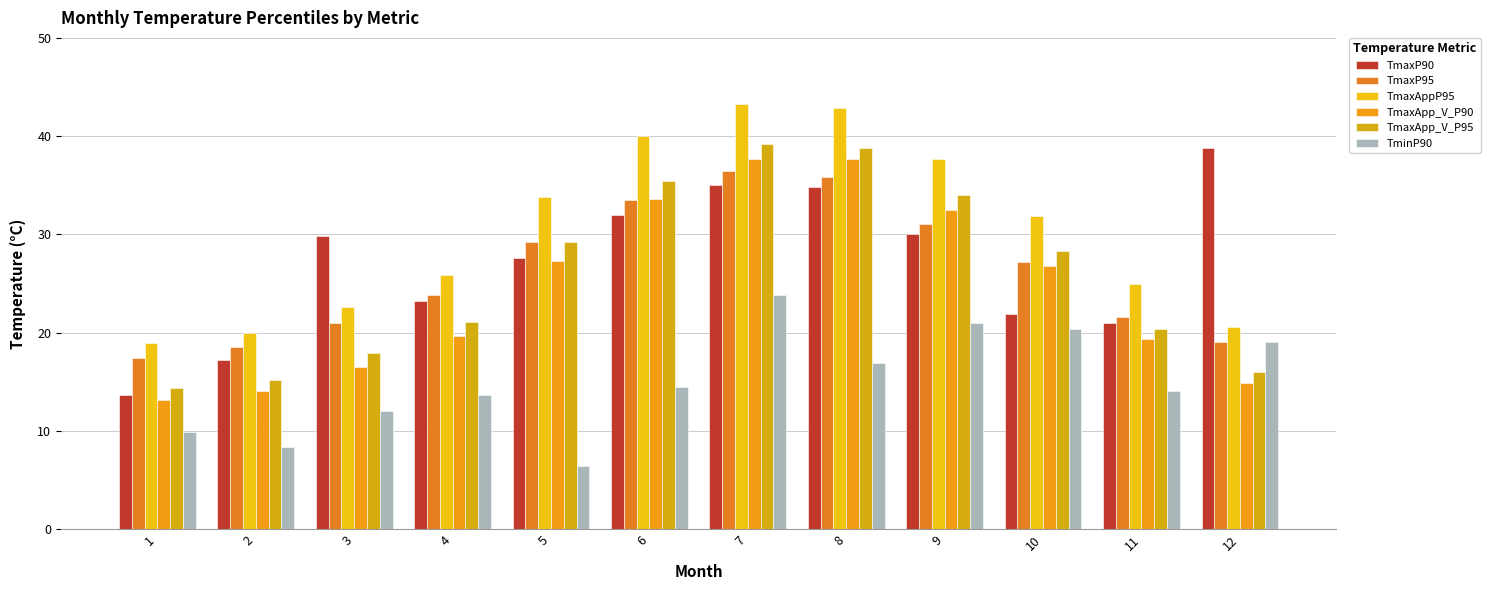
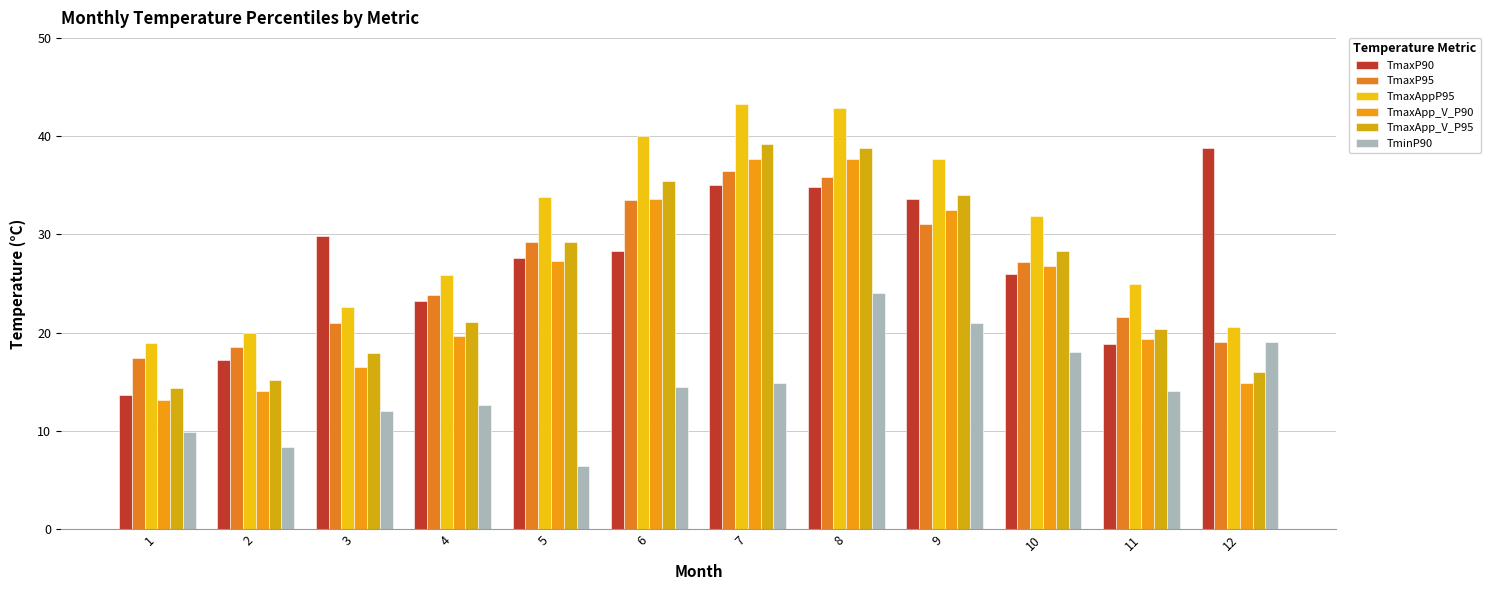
  {
    "TmaxP90": {
      "1": 14,
      "2": 17,
      "3": 30,
      "4": 23,
      "5": 28,
-     "6": 32,
+     "6": 28,
      "7": 35,
      "8": 35,
-     "9": 30,
-     "10": 22,
-     "11": 21,
+     "9": 34,
+     "10": 26,
+     "11": 19,
      "12": 39
    },
    "TminP90": {
      "1": 10,
      "2": 8,
      "3": 12,
-     "4": 14,
+     "4": 13,
      "5": 6,
      "6": 15,
-     "7": 24,
-     "8": 17,
+     "7": 15,
+     "8": 24,
      "9": 21,
-     "10": 20,
+     "10": 18,
      "11": 14,
      "12": 19
    }
  }
